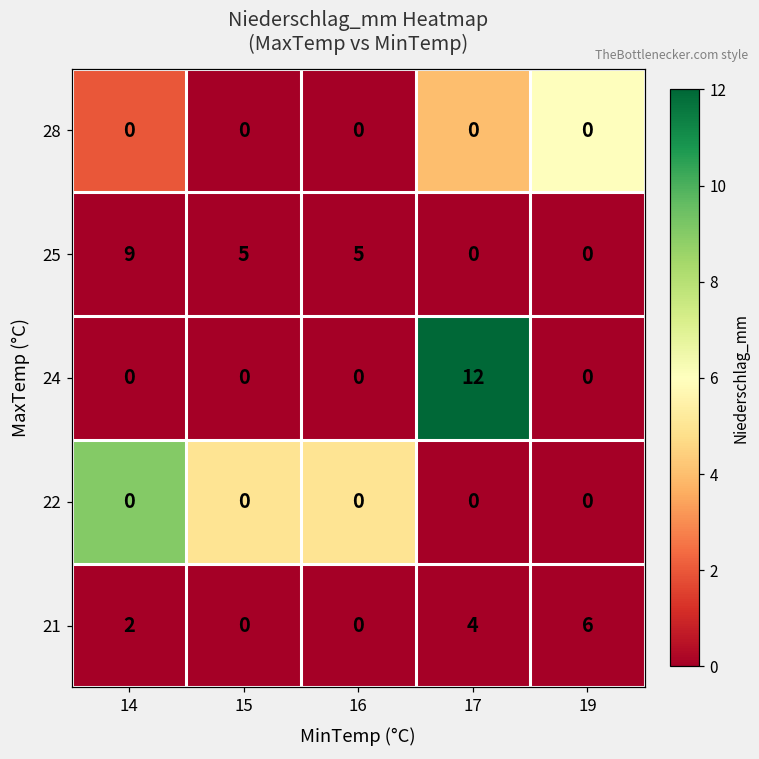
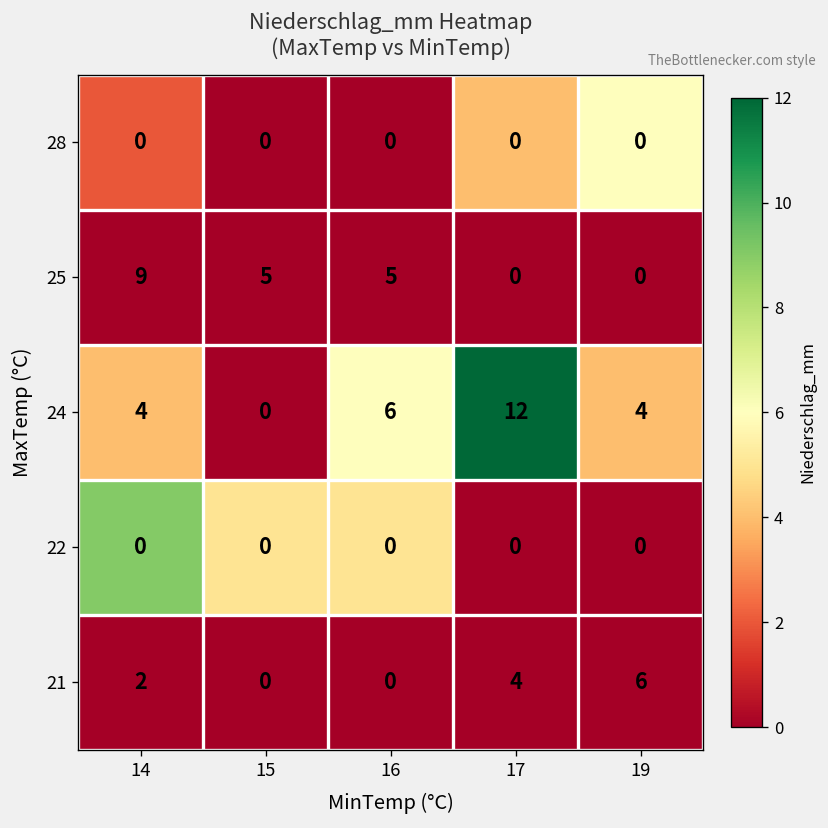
  {
    "28": {
      "14": 0,
      "15": 0,
      "16": 0,
      "17": 0,
      "19": 0
    },
    "25": {
      "14": 9,
      "15": 5,
      "16": 5,
      "17": 0,
      "19": 0
    },
    "24": {
-     "14": 0,
+     "14": 4,
      "15": 0,
-     "16": 0,
+     "16": 6,
      "17": 12,
-     "19": 0
+     "19": 4
    },
    "22": {
      "14": 0,
      "15": 0,
      "16": 0,
      "17": 0,
      "19": 0
    },
    "21": {
      "14": 2,
      "15": 0,
      "16": 0,
      "17": 4,
      "19": 6
    }
  }
